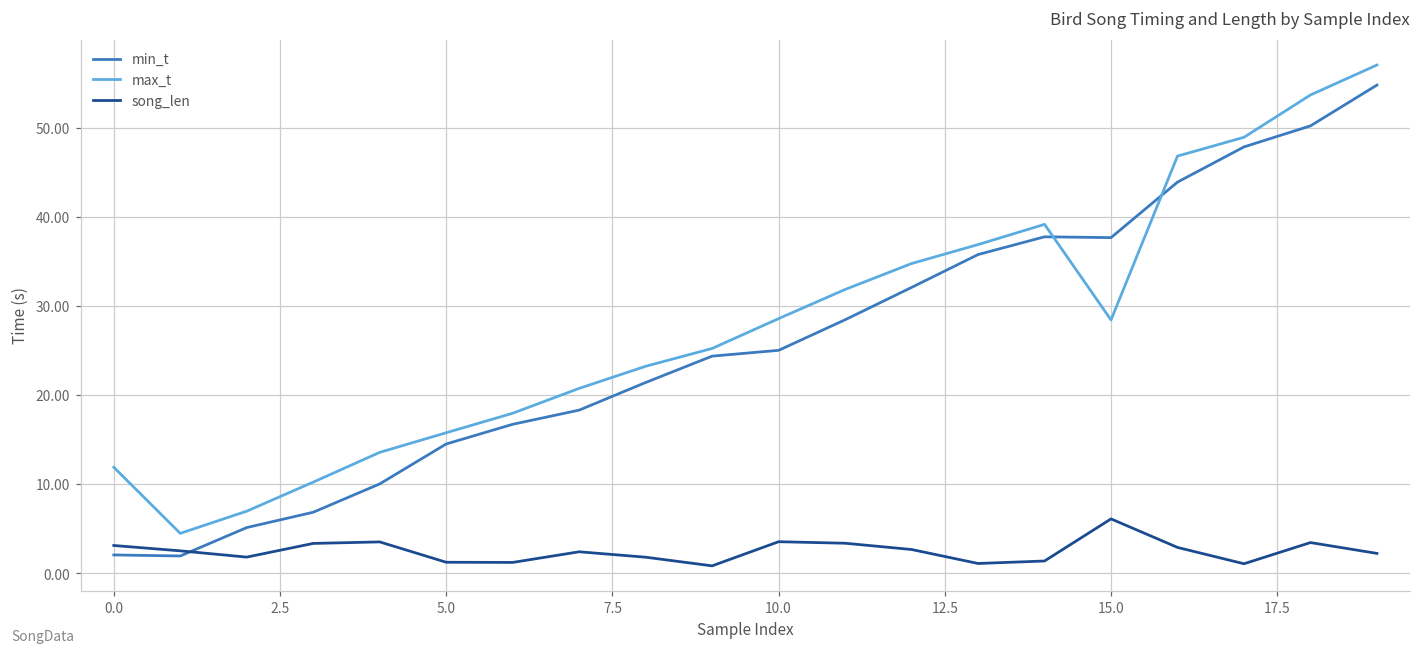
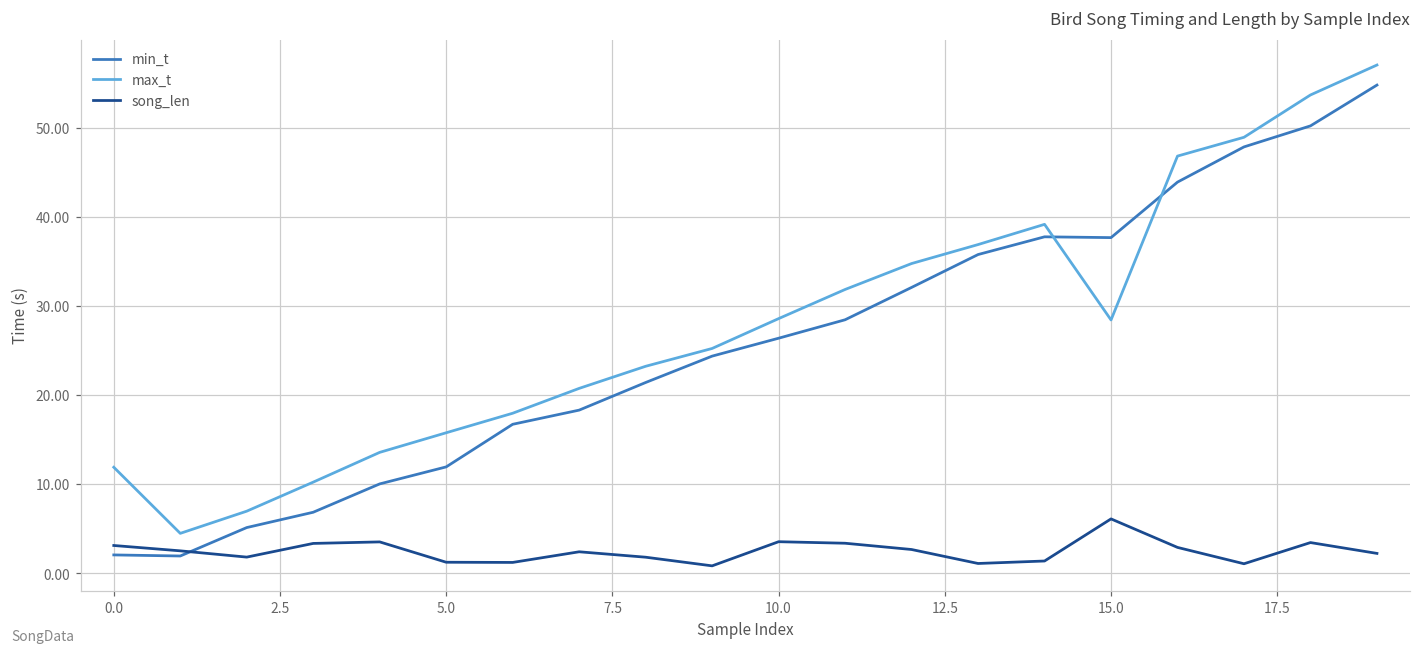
  {
    "min_t": {
      "0.0": 2,
-     "5.0": 15,
-     "10.0": 25,
+     "5.0": 12,
+     "10.0": 26,
      "15.0": 38
    },
    "max_t": {
      "0.0": 12,
      "5.0": 16,
      "10.0": 29,
      "15.0": 28
    },
    "song_len": {
      "0.0": 3,
      "5.0": 1,
      "10.0": 4,
      "15.0": 6
    }
  }
